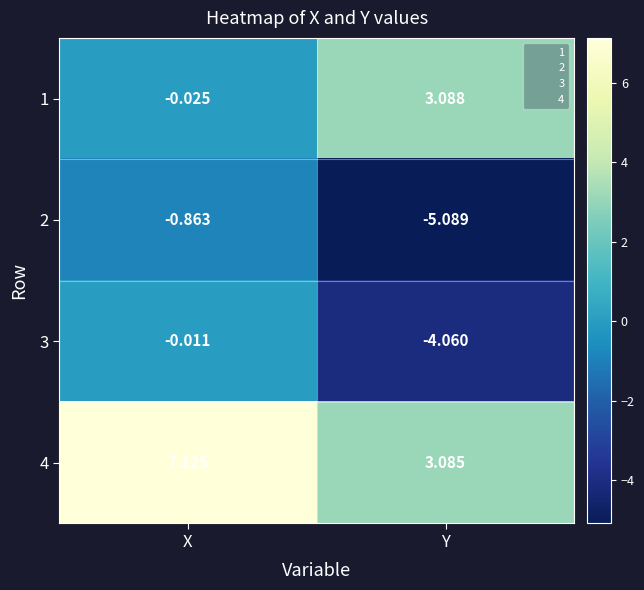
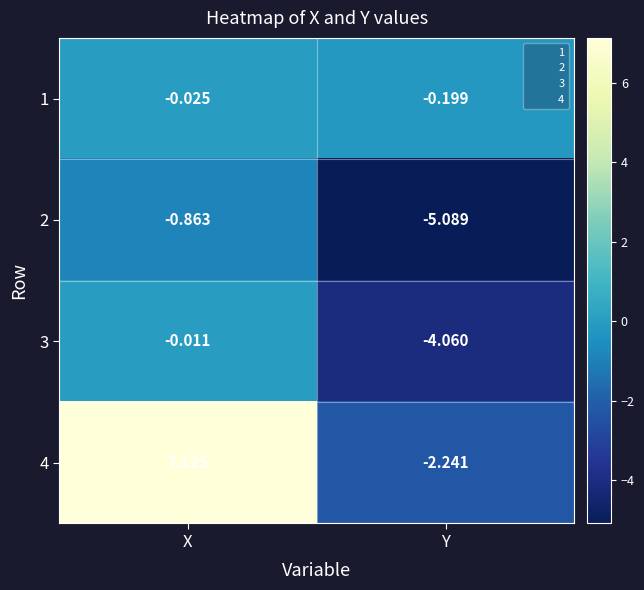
  {
    "1": {
-     "Y": 3.088
+     "Y": -0.199
    },
    "4": {
-     "Y": 3.085
+     "Y": -2.241
    }
  }
